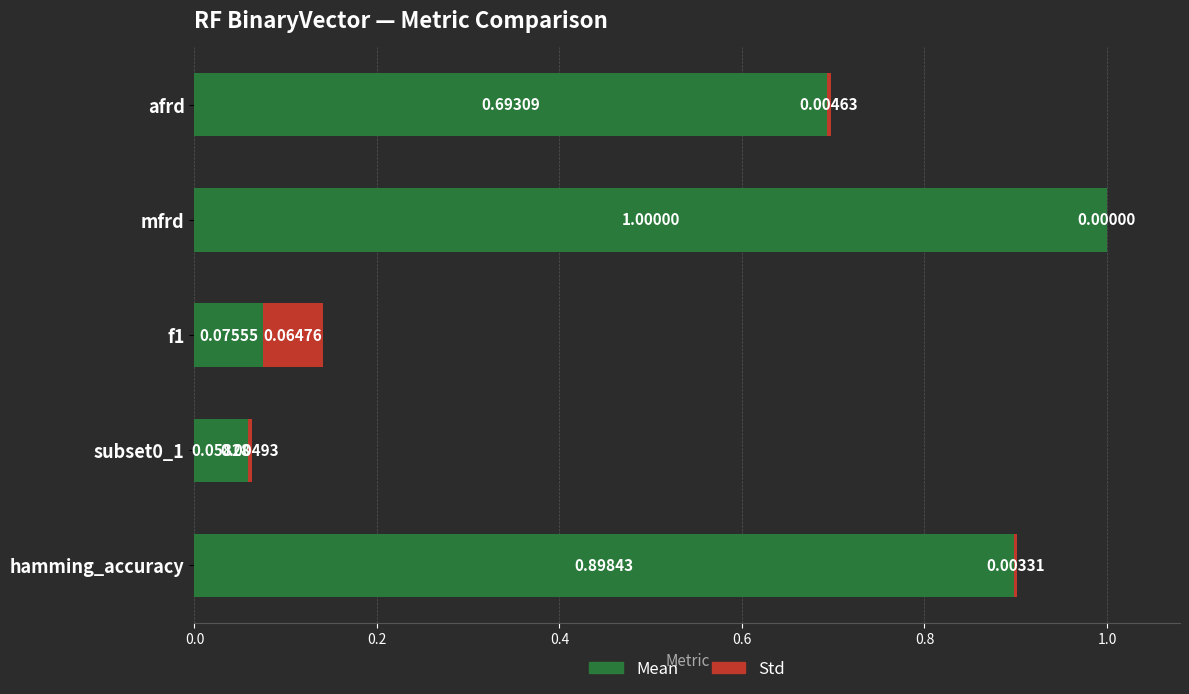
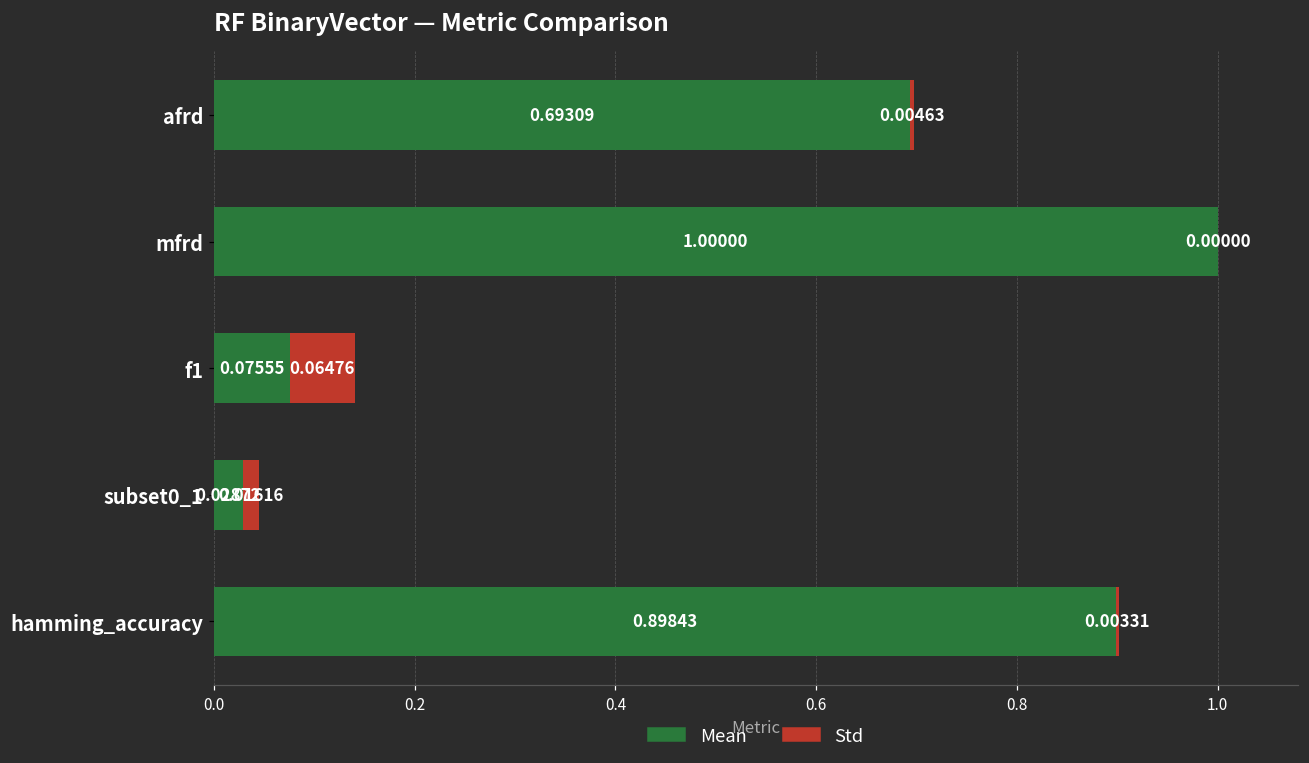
  {
    "Mean": {
      "afrd": 0.69309,
      "mfrd": 1.00000,
      "f1": 0.07555,
-     "subset0_1": 0.05828,
+     "subset0_1": 0.02872,
      "hamming_accuracy": 0.89843
    },
    "Std": {
      "afrd": 0.00463,
      "mfrd": 0.00000,
      "f1": 0.06476,
-     "subset0_1": 0.00493,
+     "subset0_1": 0.01616,
      "hamming_accuracy": 0.00331
    }
  }
